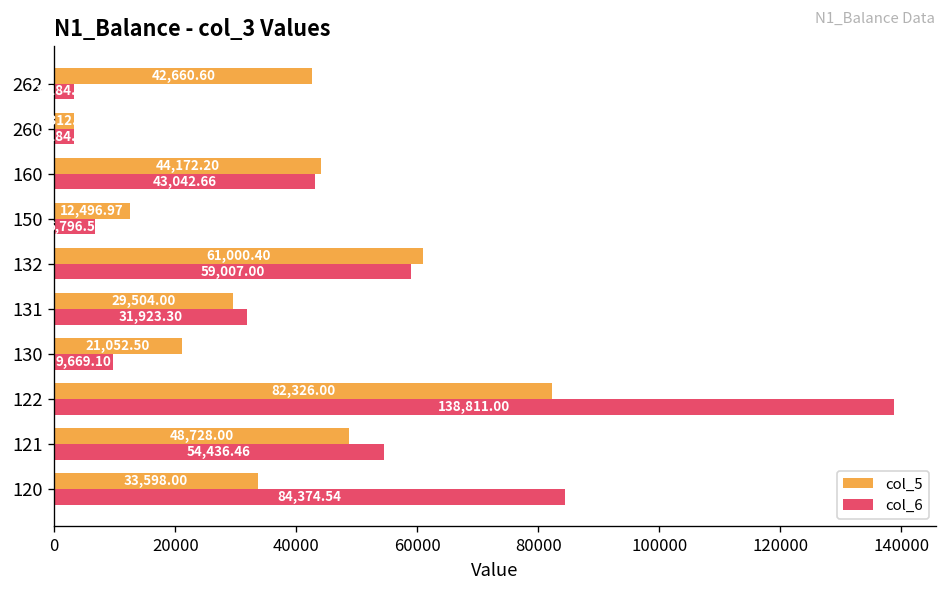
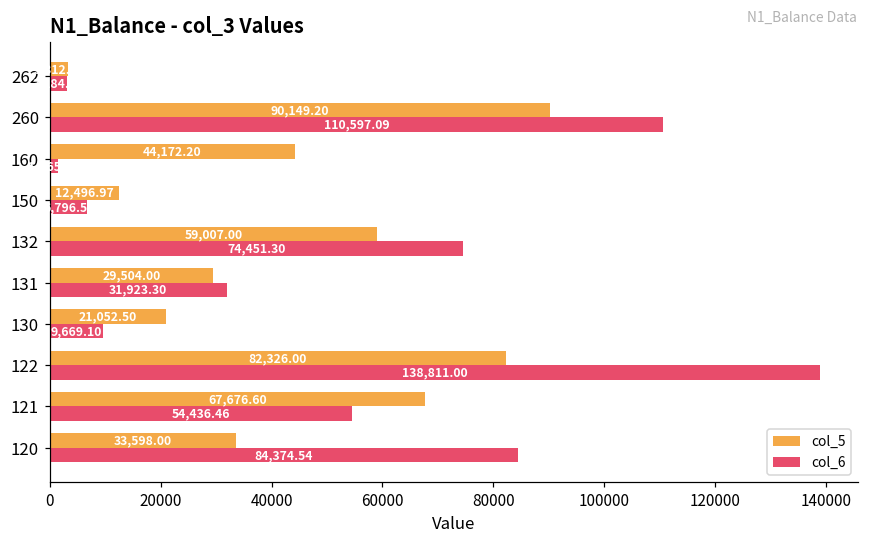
  {
    "col_5": {
-     "262": "43000",
-     "260": "3000",
+     "262": "3000",
+     "260": "90000",
      "160": "44,172.20",
      "150": "12,496.97",
-     "132": "61,000.40",
+     "132": "59,007.00",
      "131": "29,504.00",
      "130": "21,052.50",
      "122": "82,326.00",
-     "121": "48,728.00",
+     "121": "67,676.60",
      "120": "33,598.00"
    },
    "col_6": {
-     "260": "3000",
-     "160": "43000",
+     "260": "111000",
+     "160": "1000",
      "150": "6,796.58",
-     "132": "59,007.00",
+     "132": "74,451.30",
      "131": "31,923.30",
      "130": "9,669.10",
      "122": "138,811.00",
      "121": "54,436.46",
      "120": "84,374.54"
    }
  }
